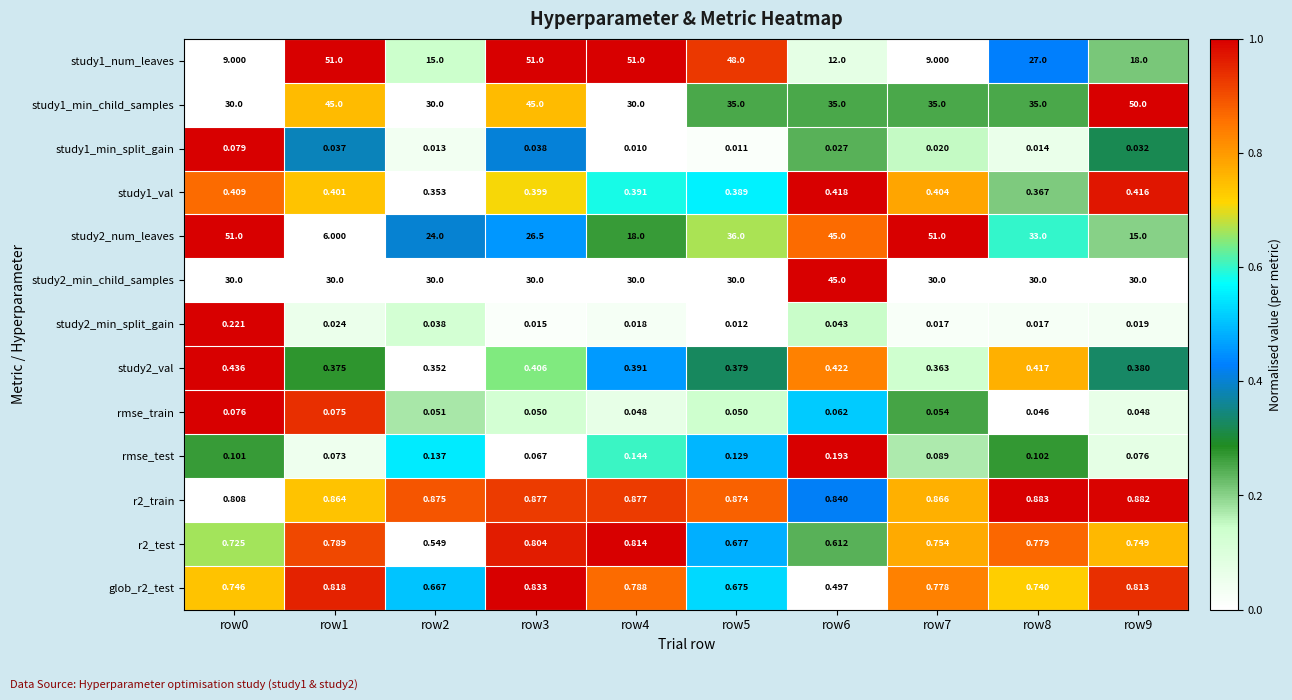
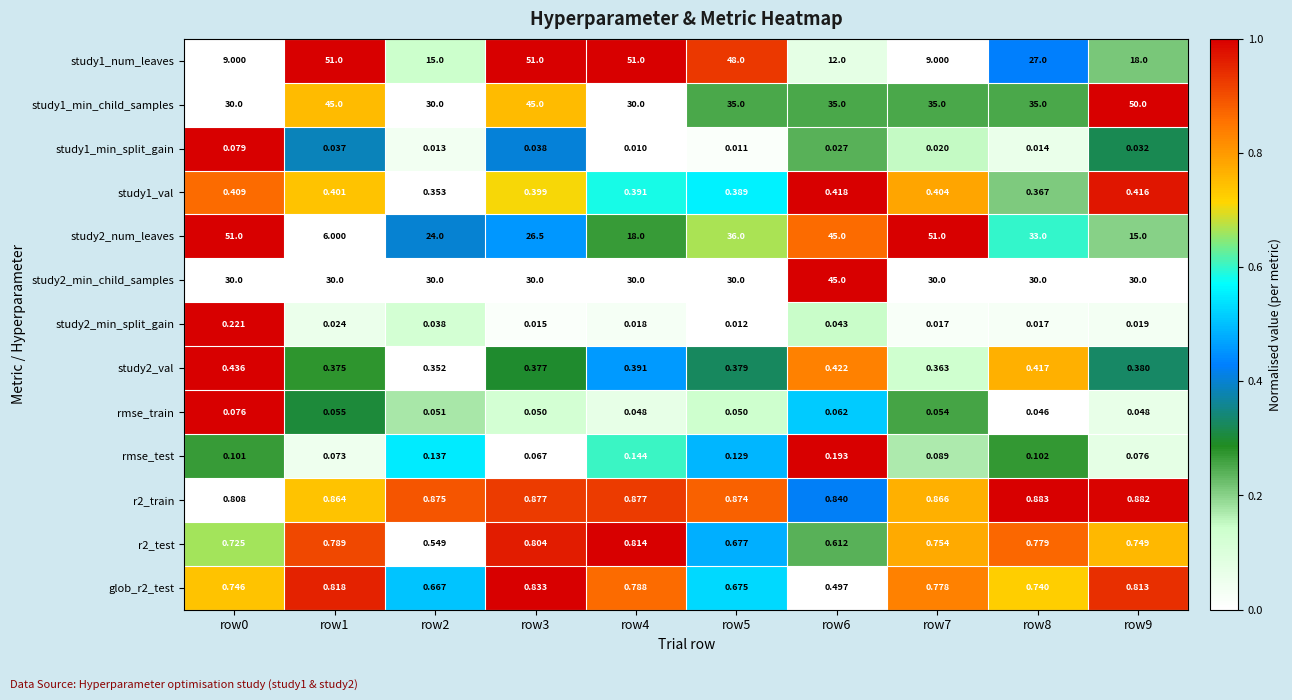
  {
    "study1_num_leaves": {
      "row0": 9.000,
      "row1": 51.0,
      "row2": 15.0,
      "row3": 51.0,
      "row4": 51.0,
      "row5": 48.0,
      "row6": 12.0,
      "row7": 9.000,
      "row8": 27.0,
      "row9": 18.0
    },
    "study1_min_child_samples": {
      "row0": 30.0,
      "row1": 45.0,
      "row2": 30.0,
      "row3": 45.0,
      "row4": 30.0,
      "row5": 35.0,
      "row6": 35.0,
      "row7": 35.0,
      "row8": 35.0,
      "row9": 50.0
    },
    "study1_min_split_gain": {
      "row0": 0.079,
      "row1": 0.037,
      "row2": 0.013,
      "row3": 0.038,
      "row4": 0.010,
      "row5": 0.011,
      "row6": 0.027,
      "row7": 0.020,
      "row8": 0.014,
      "row9": 0.032
    },
    "study1_val": {
      "row0": 0.409,
      "row1": 0.401,
      "row2": 0.353,
      "row3": 0.399,
      "row4": 0.391,
      "row5": 0.389,
      "row6": 0.418,
      "row7": 0.404,
      "row8": 0.367,
      "row9": 0.416
    },
    "study2_num_leaves": {
      "row0": 51.0,
      "row1": 6.000,
      "row2": 24.0,
      "row3": 26.5,
      "row4": 18.0,
      "row5": 36.0,
      "row6": 45.0,
      "row7": 51.0,
      "row8": 33.0,
      "row9": 15.0
    },
    "study2_min_child_samples": {
      "row0": 30.0,
      "row1": 30.0,
      "row2": 30.0,
      "row3": 30.0,
      "row4": 30.0,
      "row5": 30.0,
      "row6": 45.0,
      "row7": 30.0,
      "row8": 30.0,
      "row9": 30.0
    },
    "study2_min_split_gain": {
      "row0": 0.221,
      "row1": 0.024,
      "row2": 0.038,
      "row3": 0.015,
      "row4": 0.018,
      "row5": 0.012,
      "row6": 0.043,
      "row7": 0.017,
      "row8": 0.017,
      "row9": 0.019
    },
    "study2_val": {
      "row0": 0.436,
      "row1": 0.375,
      "row2": 0.352,
-     "row3": 0.406,
+     "row3": 0.377,
      "row4": 0.391,
      "row5": 0.379,
      "row6": 0.422,
      "row7": 0.363,
      "row8": 0.417,
      "row9": 0.380
    },
    "rmse_train": {
      "row0": 0.076,
-     "row1": 0.075,
+     "row1": 0.055,
      "row2": 0.051,
      "row3": 0.050,
      "row4": 0.048,
      "row5": 0.050,
      "row6": 0.062,
      "row7": 0.054,
      "row8": 0.046,
      "row9": 0.048
    },
    "rmse_test": {
      "row0": 0.101,
      "row1": 0.073,
      "row2": 0.137,
      "row3": 0.067,
      "row4": 0.144,
      "row5": 0.129,
      "row6": 0.193,
      "row7": 0.089,
      "row8": 0.102,
      "row9": 0.076
    },
    "r2_train": {
      "row0": 0.808,
      "row1": 0.864,
      "row2": 0.875,
      "row3": 0.877,
      "row4": 0.877,
      "row5": 0.874,
      "row6": 0.840,
      "row7": 0.866,
      "row8": 0.883,
      "row9": 0.882
    },
    "r2_test": {
      "row0": 0.725,
      "row1": 0.789,
      "row2": 0.549,
      "row3": 0.804,
      "row4": 0.814,
      "row5": 0.677,
      "row6": 0.612,
      "row7": 0.754,
      "row8": 0.779,
      "row9": 0.749
    },
    "glob_r2_test": {
      "row0": 0.746,
      "row1": 0.818,
      "row2": 0.667,
      "row3": 0.833,
      "row4": 0.788,
      "row5": 0.675,
      "row6": 0.497,
      "row7": 0.778,
      "row8": 0.740,
      "row9": 0.813
    }
  }
